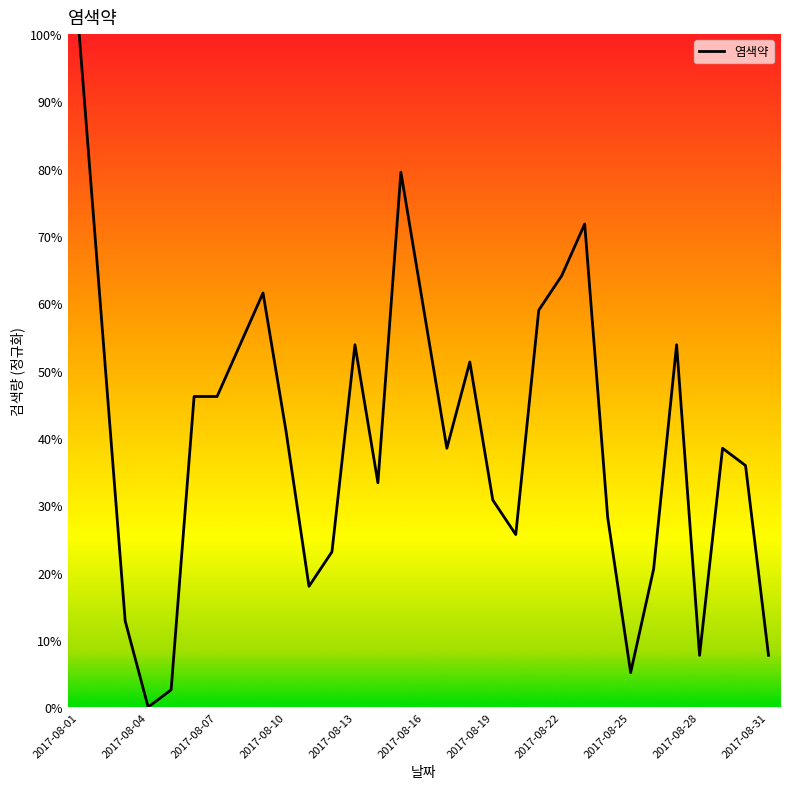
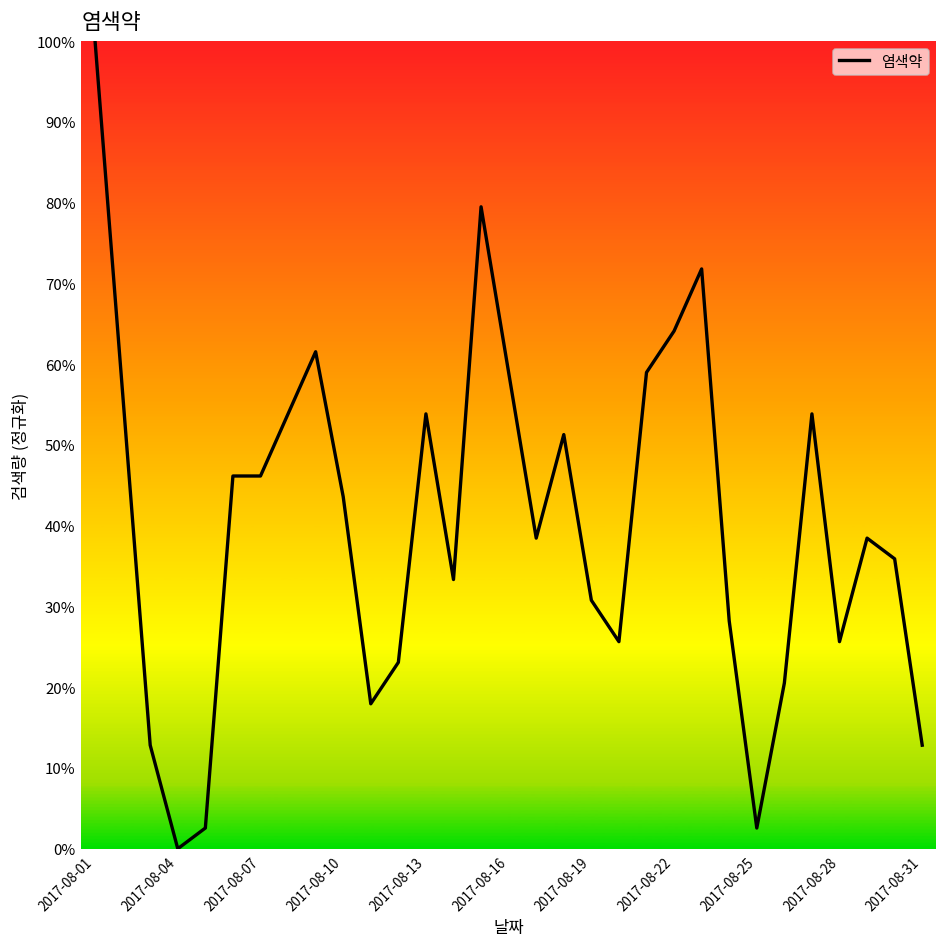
  {
    "2017-08-01": "100%",
    "2017-08-04": "0%",
    "2017-08-07": "46%",
-   "2017-08-10": "41%",
+   "2017-08-10": "44%",
    "2017-08-13": "54%",
    "2017-08-16": "59%",
    "2017-08-19": "31%",
    "2017-08-22": "64%",
-   "2017-08-25": "5%",
-   "2017-08-28": "8%",
-   "2017-08-31": "8%"
+   "2017-08-25": "3%",
+   "2017-08-28": "26%",
+   "2017-08-31": "13%"
  }
